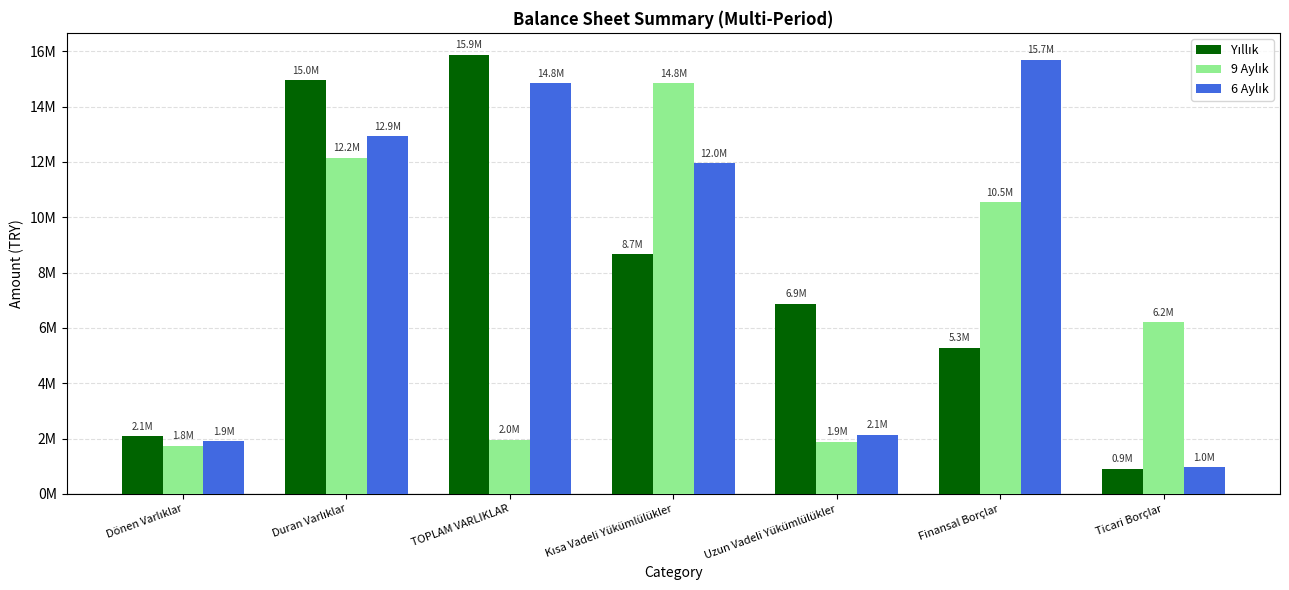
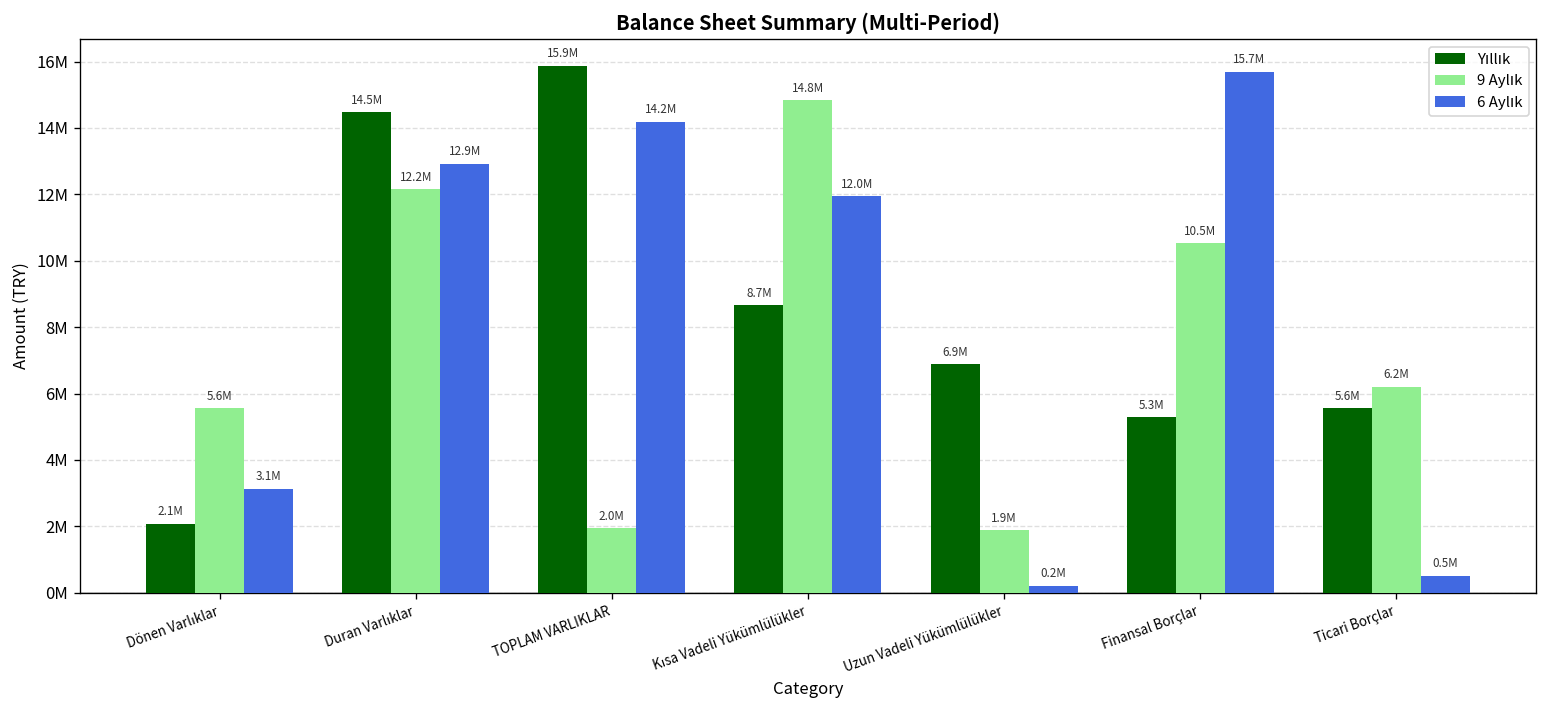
  {
    "Yıllık": {
      "Dönen Varlıklar": "2.1M",
-     "Duran Varlıklar": "15.0M",
+     "Duran Varlıklar": "14.5M",
      "TOPLAM VARLIKLAR": "15.9M",
      "Kısa Vadeli Yükümlülükler": "8.7M",
      "Uzun Vadeli Yükümlülükler": "6.9M",
      "Finansal Borçlar": "5.3M",
-     "Ticari Borçlar": "0.9M"
+     "Ticari Borçlar": "5.6M"
    },
    "9 Aylık": {
-     "Dönen Varlıklar": "1.8M",
+     "Dönen Varlıklar": "5.6M",
      "Duran Varlıklar": "12.2M",
      "TOPLAM VARLIKLAR": "2.0M",
      "Kısa Vadeli Yükümlülükler": "14.8M",
      "Uzun Vadeli Yükümlülükler": "1.9M",
      "Finansal Borçlar": "10.5M",
      "Ticari Borçlar": "6.2M"
    },
    "6 Aylık": {
-     "Dönen Varlıklar": "1.9M",
+     "Dönen Varlıklar": "3.1M",
      "Duran Varlıklar": "12.9M",
-     "TOPLAM VARLIKLAR": "14.8M",
+     "TOPLAM VARLIKLAR": "14.2M",
      "Kısa Vadeli Yükümlülükler": "12.0M",
-     "Uzun Vadeli Yükümlülükler": "2.1M",
+     "Uzun Vadeli Yükümlülükler": "0.2M",
      "Finansal Borçlar": "15.7M",
-     "Ticari Borçlar": "1.0M"
+     "Ticari Borçlar": "0.5M"
    }
  }
